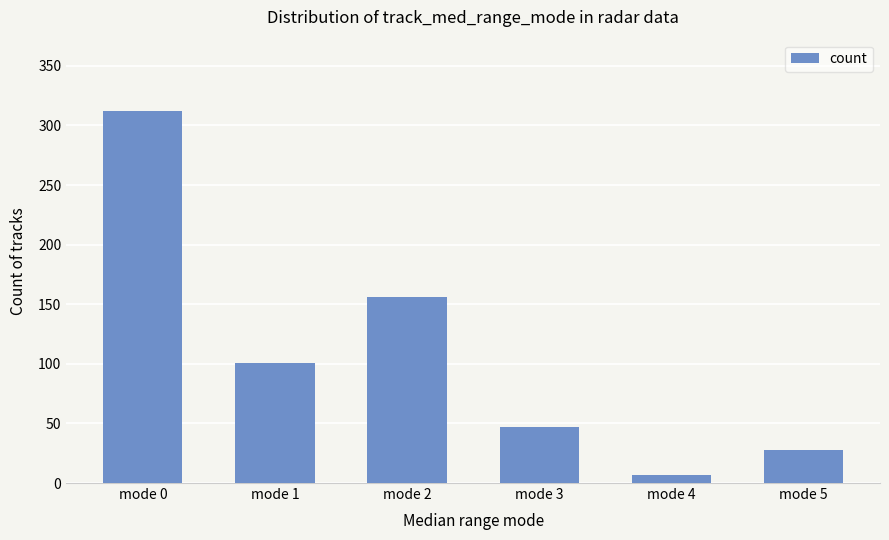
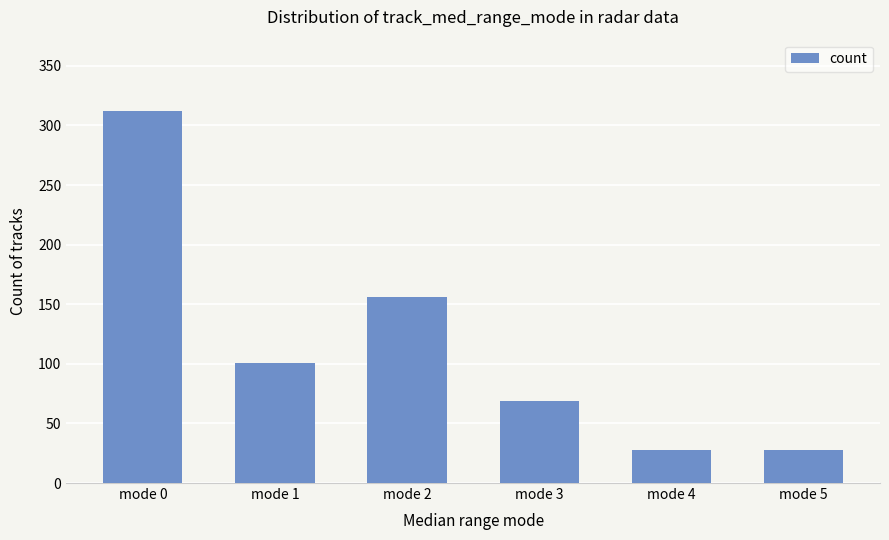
  {
    "mode 0": 312,
    "mode 1": 101,
    "mode 2": 156,
-   "mode 3": 47,
-   "mode 4": 7,
+   "mode 3": 69,
+   "mode 4": 28,
    "mode 5": 28
  }
